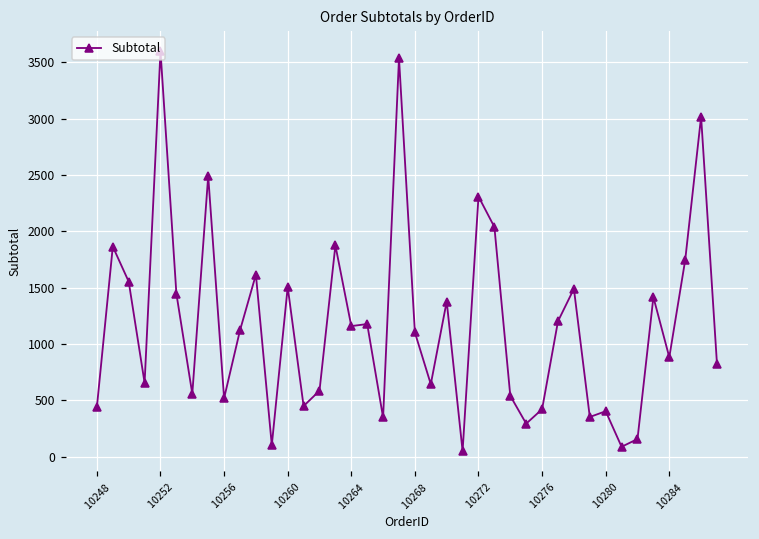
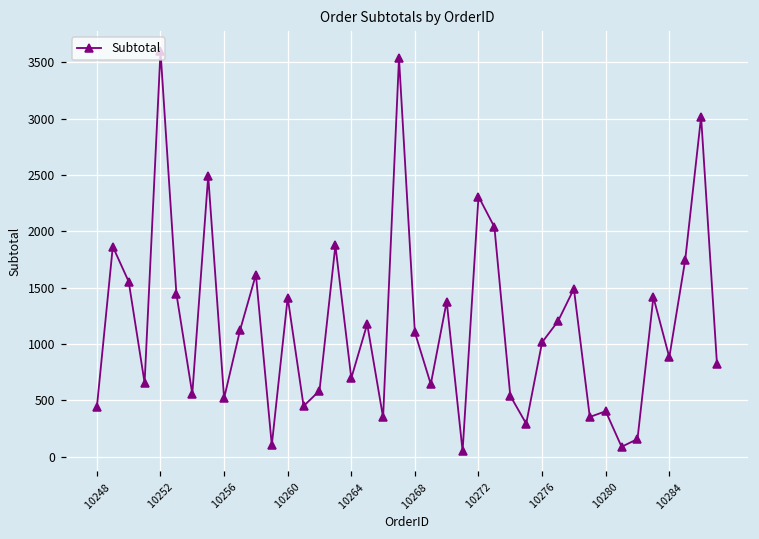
  {
    "10248": 440,
    "10256": 520,
-   "10260": 1500,
-   "10264": 1160,
+   "10260": 1410,
+   "10264": 700,
    "10268": 1100,
    "10272": 2310,
-   "10276": 420,
+   "10276": 1010,
    "10280": 400,
    "10284": 880
  }
